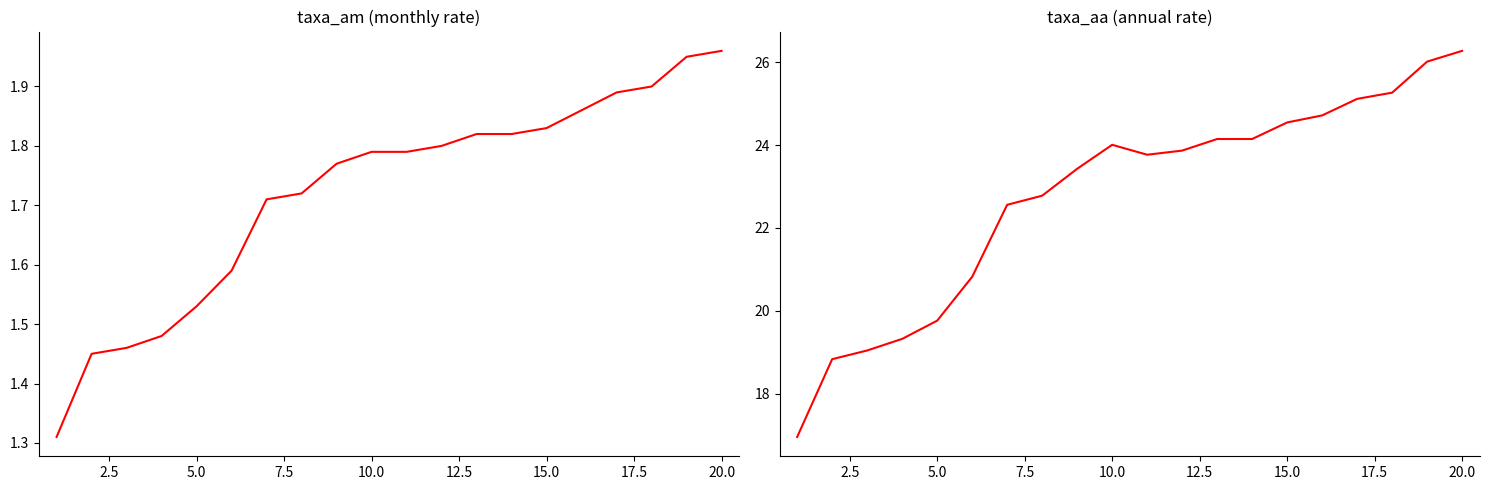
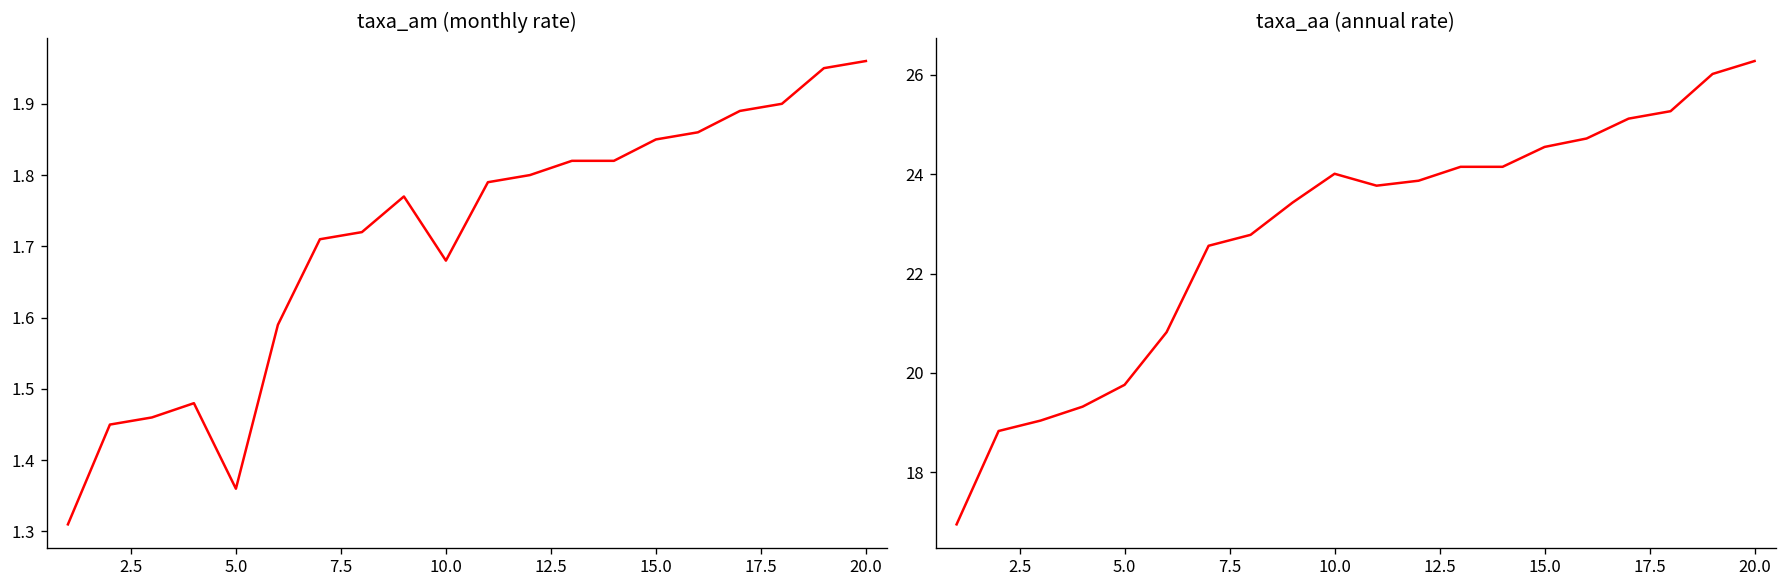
  {
    "taxa_am (monthly rate)": {
-     "5.0": 1.53,
-     "10.0": 1.79,
-     "15.0": 1.83,
+     "5.0": 1.36,
+     "10.0": 1.68,
+     "15.0": 1.85,
      "20.0": 1.96
    },
    "taxa_aa (annual rate)": {
      "5.0": 19.8,
      "10.0": 24.0,
      "15.0": 24.6,
      "20.0": 26.3
    }
  }
